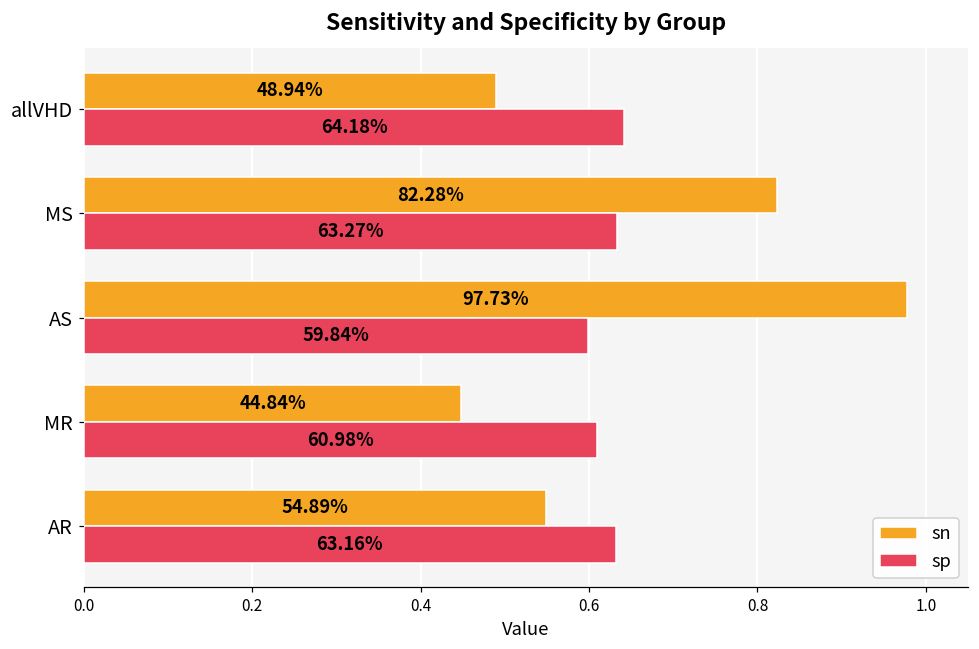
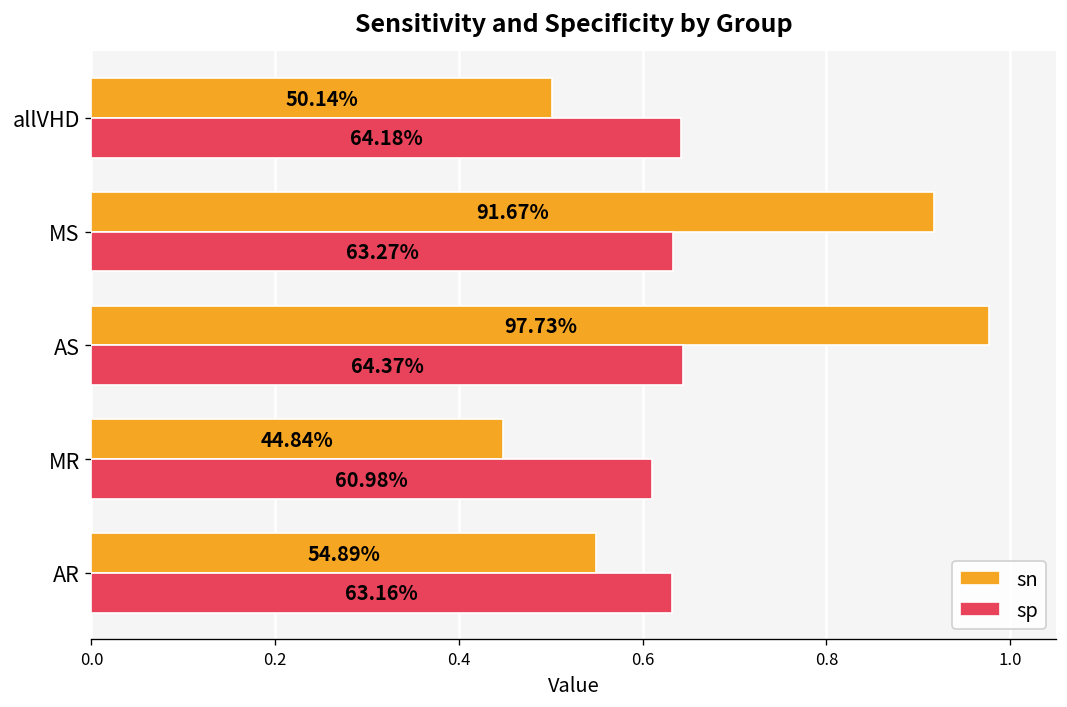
  {
    "sn": {
-     "allVHD": "48.94%",
-     "MS": "82.28%",
+     "allVHD": "50.14%",
+     "MS": "91.67%",
      "AS": "97.73%",
      "MR": "44.84%",
      "AR": "54.89%"
    },
    "sp": {
      "allVHD": "64.18%",
      "MS": "63.27%",
-     "AS": "59.84%",
+     "AS": "64.37%",
      "MR": "60.98%",
      "AR": "63.16%"
    }
  }
